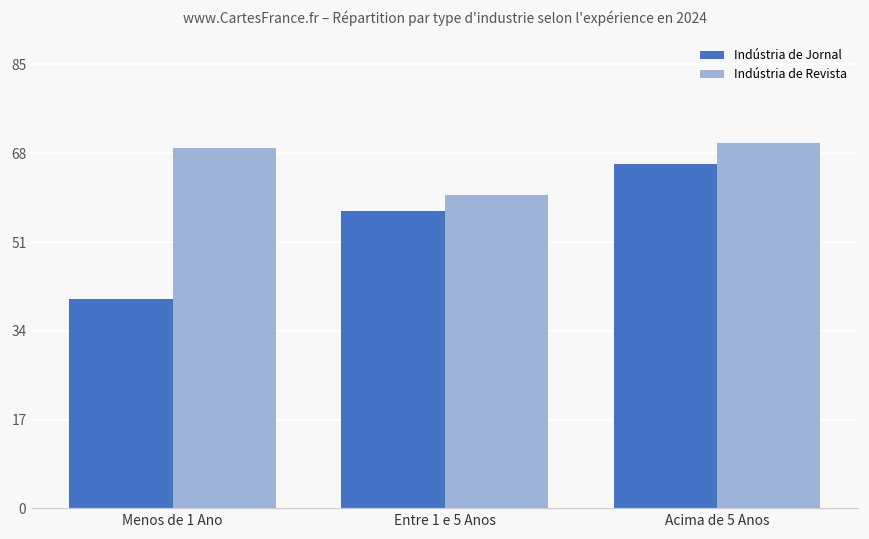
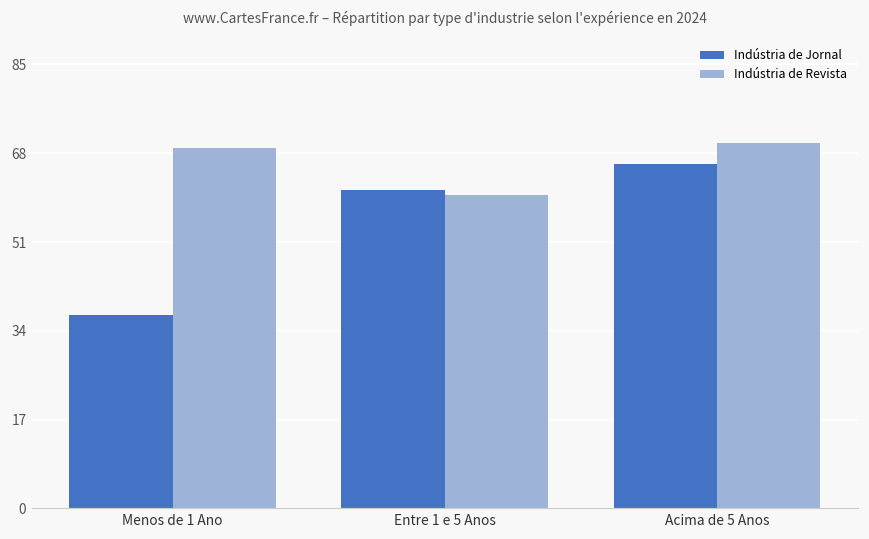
  {
    "Indústria de Jornal": {
-     "Menos de 1 Ano": 40,
-     "Entre 1 e 5 Anos": 57,
+     "Menos de 1 Ano": 37,
+     "Entre 1 e 5 Anos": 61,
      "Acima de 5 Anos": 66
    },
    "Indústria de Revista": {
      "Menos de 1 Ano": 69,
      "Entre 1 e 5 Anos": 60,
      "Acima de 5 Anos": 70
    }
  }
